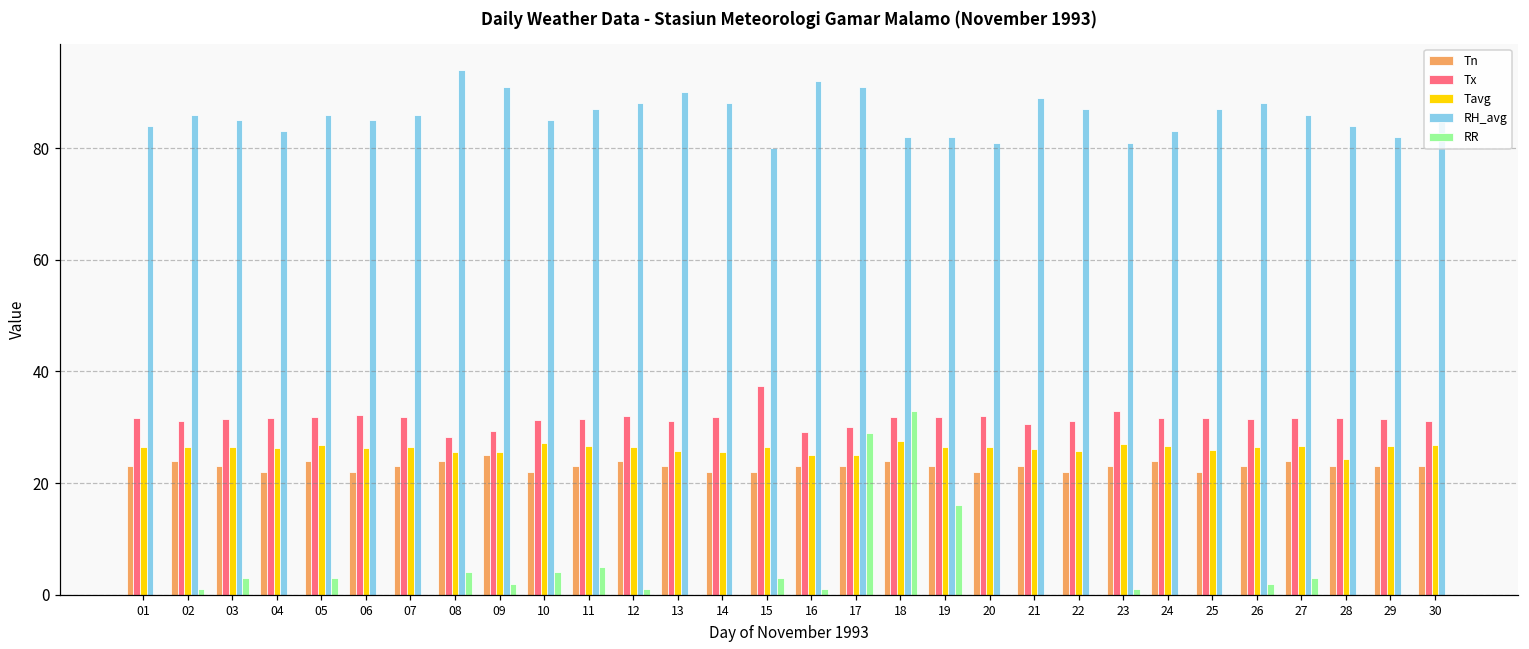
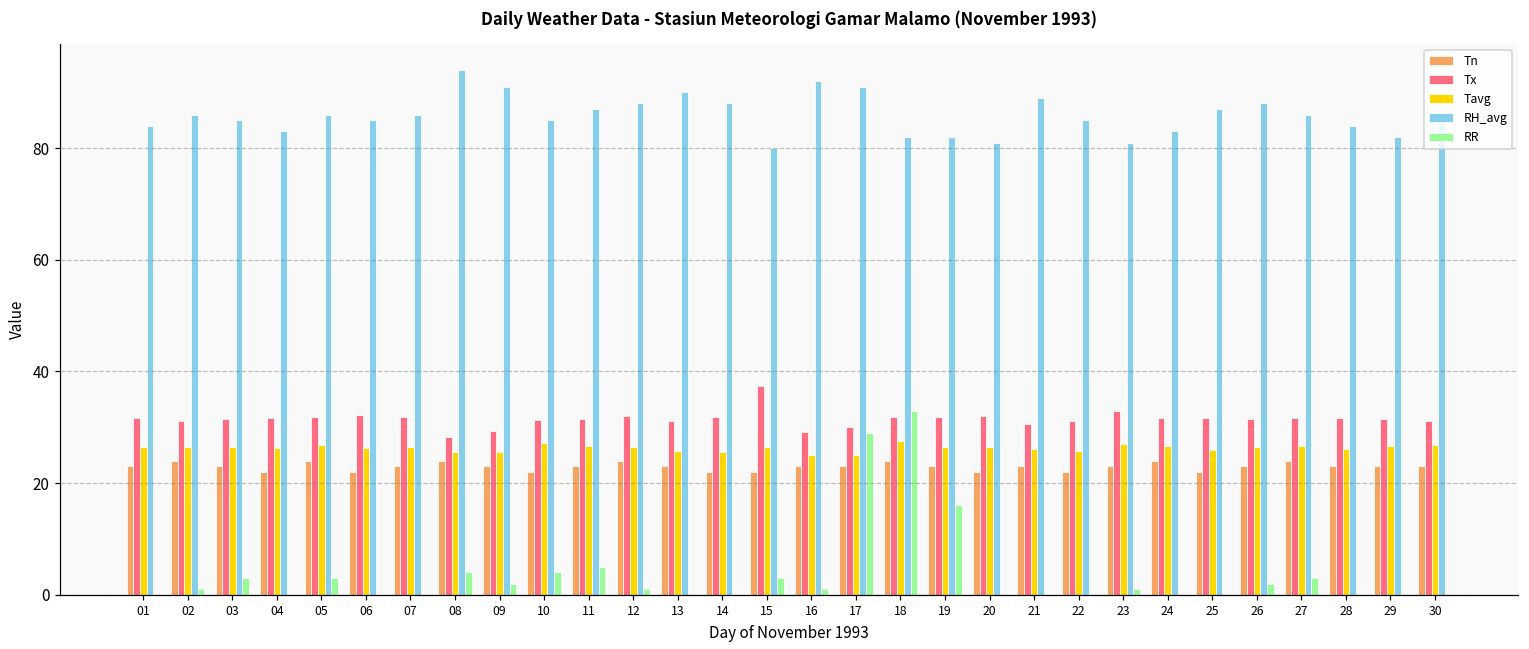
  {
    "Tn": {
      "01": 23,
      "02": 24,
      "03": 23,
      "04": 22,
      "05": 24,
      "06": 22,
      "07": 23,
      "08": 24,
-     "09": 25,
+     "09": 23,
      "10": 22,
      "11": 23,
      "12": 24,
      "13": 23,
      "14": 22,
      "15": 22,
      "16": 23,
      "17": 23,
      "18": 24,
      "19": 23,
      "20": 22,
      "21": 23,
      "22": 22,
      "23": 23,
      "24": 24,
      "25": 22,
      "26": 23,
      "27": 24,
      "28": 23,
      "29": 23,
      "30": 23
    },
    "Tx": {
      "01": 32,
      "02": 31,
      "03": 31,
      "04": 32,
      "05": 32,
      "06": 32,
      "07": 32,
      "08": 28,
      "09": 29,
      "10": 31,
      "11": 31,
      "12": 32,
      "13": 31,
      "14": 32,
      "15": 37,
      "16": 29,
      "17": 30,
      "18": 32,
      "19": 32,
      "20": 32,
      "21": 31,
      "22": 31,
      "23": 33,
      "24": 32,
      "25": 32,
      "26": 32,
      "27": 32,
      "28": 32,
      "29": 31,
      "30": 31
    },
    "Tavg": {
      "01": 26,
      "02": 26,
      "03": 27,
      "04": 26,
      "05": 27,
      "06": 26,
      "07": 27,
      "08": 26,
      "09": 26,
      "10": 27,
      "11": 27,
      "12": 27,
      "13": 26,
      "14": 26,
      "15": 27,
      "16": 25,
      "17": 25,
      "18": 28,
      "19": 26,
      "20": 27,
      "21": 26,
      "22": 26,
      "23": 27,
      "24": 27,
      "25": 26,
      "26": 26,
      "27": 27,
-     "28": 24,
+     "28": 26,
      "29": 27,
      "30": 27
    },
    "RH_avg": {
      "01": 84,
      "02": 86,
      "03": 85,
      "04": 83,
      "05": 86,
      "06": 85,
      "07": 86,
      "08": 94,
      "09": 91,
      "10": 85,
      "11": 87,
      "12": 88,
      "13": 90,
      "14": 88,
      "15": 80,
      "16": 92,
      "17": 91,
      "18": 82,
      "19": 82,
      "20": 81,
      "21": 89,
-     "22": 87,
+     "22": 85,
      "23": 81,
      "24": 83,
      "25": 87,
      "26": 88,
      "27": 86,
      "28": 84,
      "29": 82
    },
    "RR": {
      "01": 0,
      "02": 1,
      "03": 3,
      "04": 0,
      "05": 3,
      "06": 0,
      "07": 0,
      "08": 4,
      "09": 2,
      "10": 4,
      "11": 5,
      "12": 1,
      "13": 0,
      "14": 0,
      "15": 3,
      "16": 1,
      "17": 29,
      "18": 33,
      "19": 16,
      "20": 0,
      "21": 0,
      "22": 0,
      "23": 1,
      "24": 0,
      "25": 0,
      "26": 2,
      "27": 3,
      "28": 0,
      "29": 0,
      "30": 0
    }
  }
